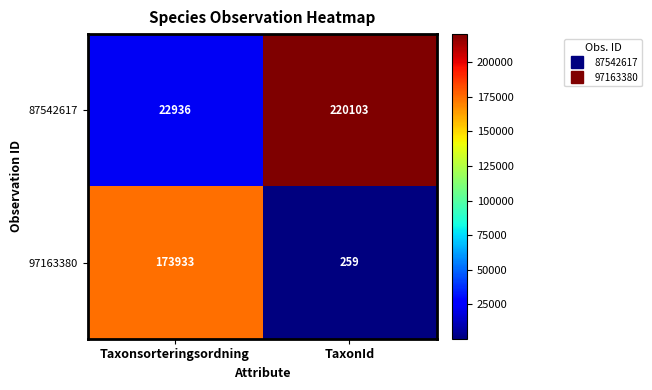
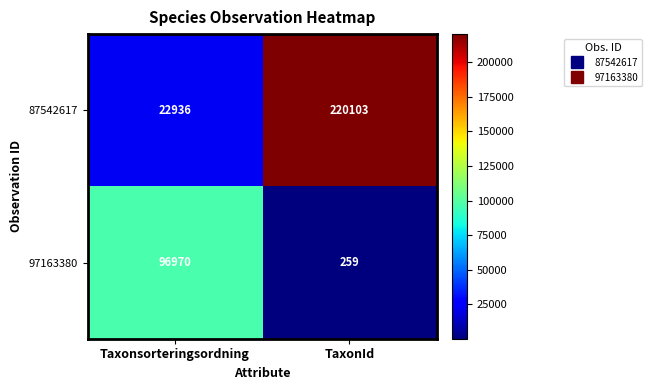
  {
    "87542617": {
      "Taxonsorteringsordning": 22936,
      "TaxonId": 220103
    },
    "97163380": {
-     "Taxonsorteringsordning": 173933,
+     "Taxonsorteringsordning": 96970,
      "TaxonId": 259
    }
  }
